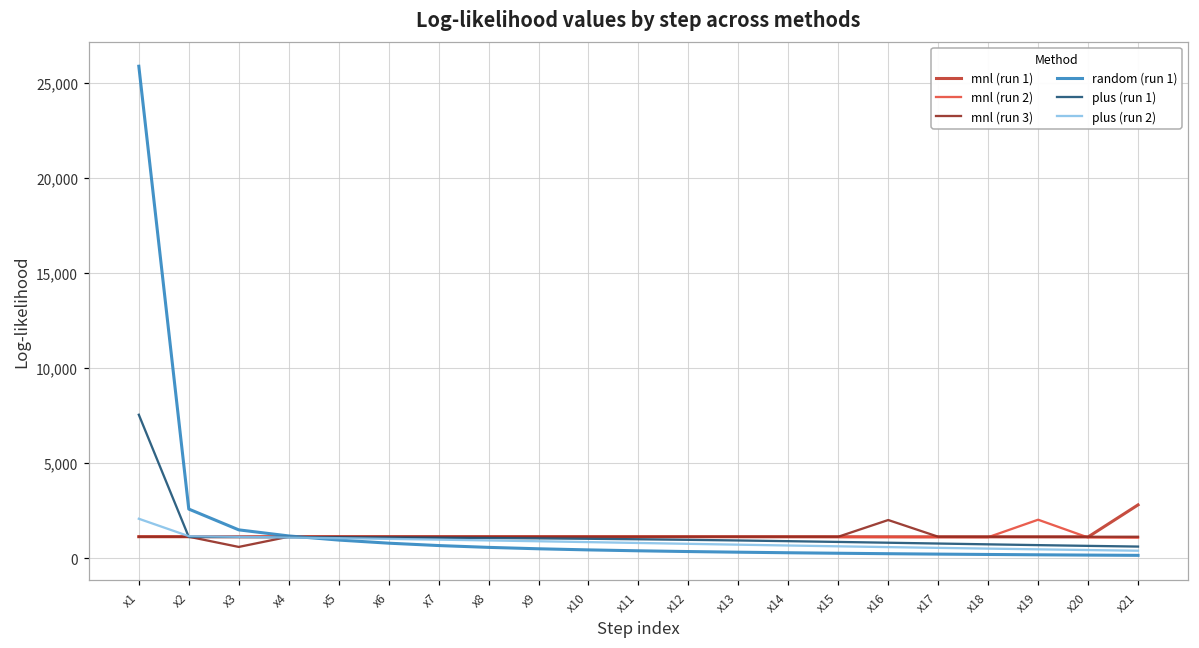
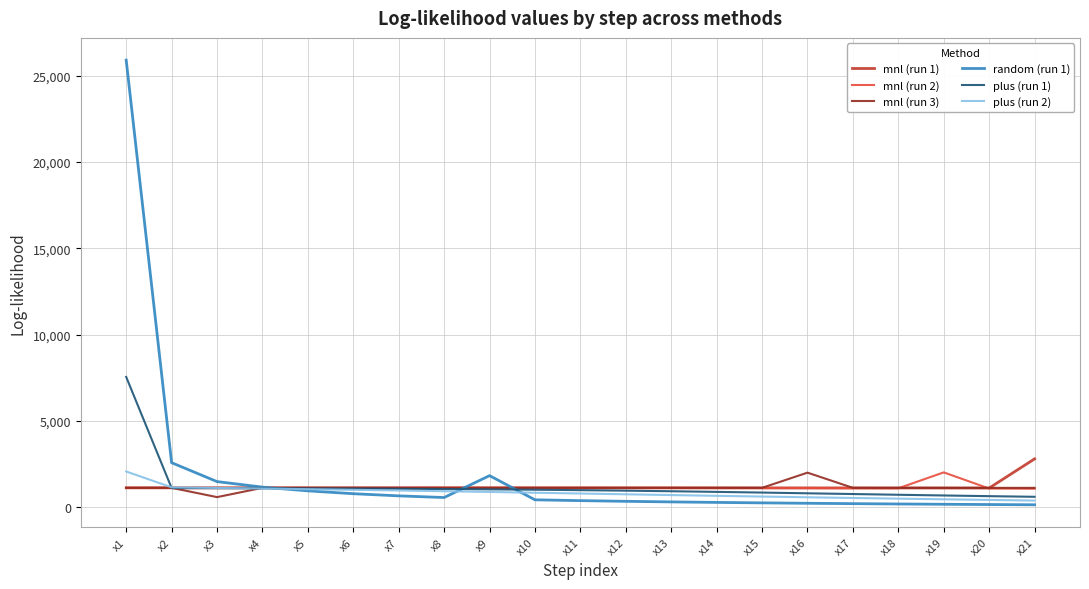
  {
    "random (run 1)": {
      "x1": "25,900",
      "x2": "2,600",
      "x3": "1,500",
      "x6": "800",
      "x7": "700",
      "x8": "600",
-     "x9": "500",
+     "x9": "1,800",
      "x10": "400",
      "x11": "400",
      "x12": "300",
      "x13": "300",
      "x14": "300",
      "x15": "300",
      "x16": "200",
      "x17": "200",
      "x18": "200",
      "x19": "200",
      "x20": "200",
      "x21": "100"
    },
    "plus (run 1)": {
      "x1": "7,500",
      "x12": "1,000",
      "x13": "900",
      "x14": "900",
      "x15": "900",
      "x16": "800",
      "x17": "800",
      "x18": "700",
      "x19": "700",
      "x20": "600",
      "x21": "600"
    },
    "plus (run 2)": {
      "x1": "2,100",
      "x9": "900",
      "x10": "800",
      "x11": "800",
      "x12": "800",
      "x13": "700",
      "x14": "700",
      "x15": "600",
      "x16": "600",
      "x17": "500",
      "x18": "500",
      "x19": "500",
      "x20": "400",
      "x21": "400"
    }
  }
